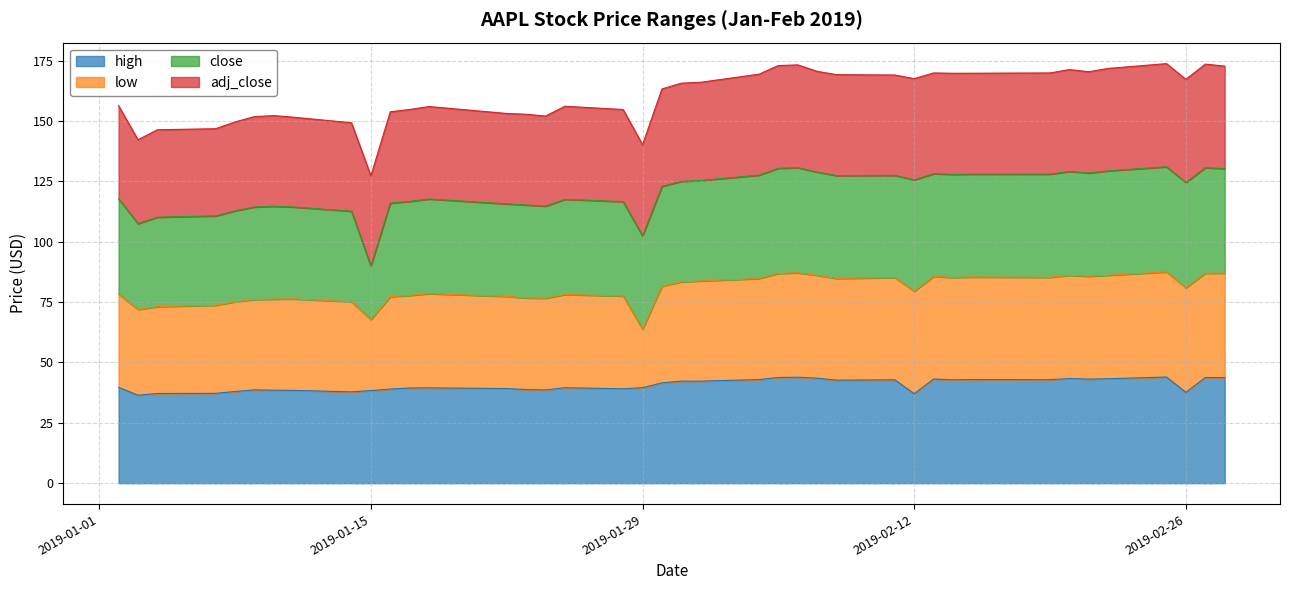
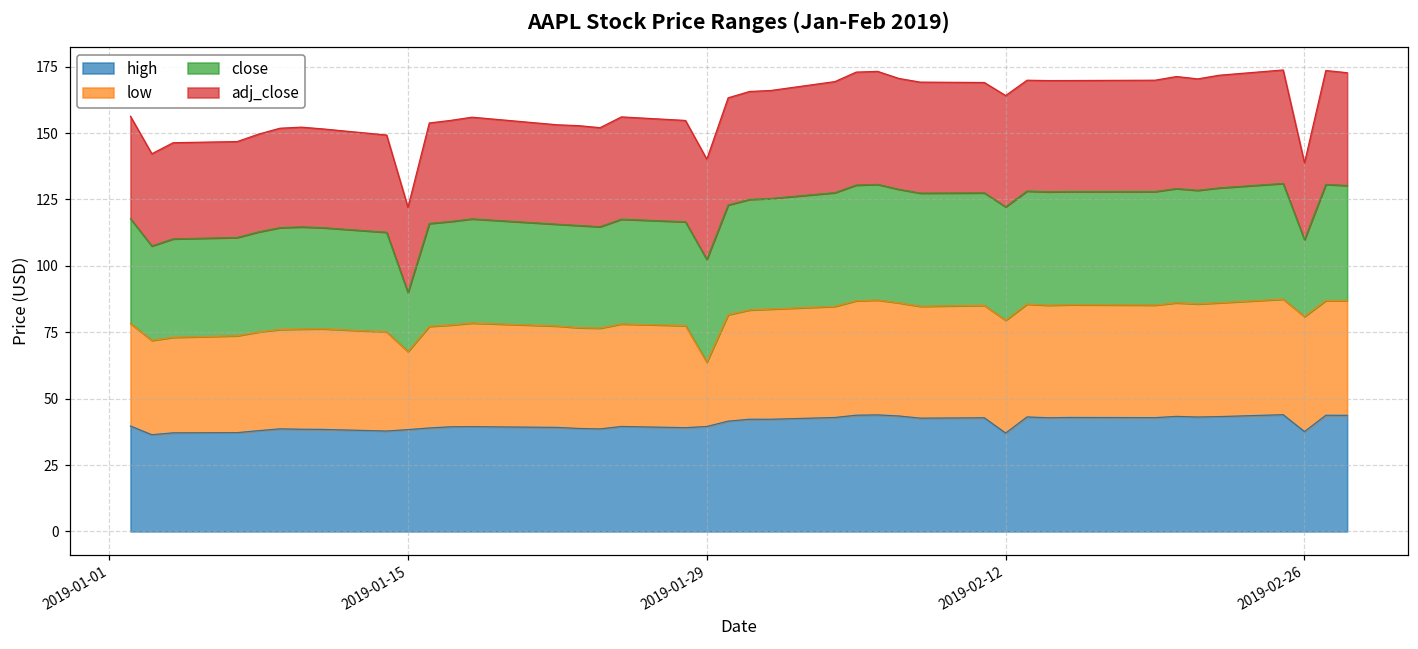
  {
    "high": {
      "2019-01-15": 38,
      "2019-01-29": 40,
      "2019-02-12": 37,
      "2019-02-26": 38
    },
    "low": {
      "2019-01-15": 29,
      "2019-01-29": 24,
      "2019-02-12": 42,
      "2019-02-26": 43
    },
    "close": {
      "2019-01-15": 22,
      "2019-01-29": 39,
-     "2019-02-12": 46,
-     "2019-02-26": 44
+     "2019-02-12": 43,
+     "2019-02-26": 29
    },
    "adj_close": {
-     "2019-01-15": 37,
+     "2019-01-15": 32,
      "2019-01-29": 38,
      "2019-02-12": 42,
-     "2019-02-26": 43
+     "2019-02-26": 29
    }
  }
